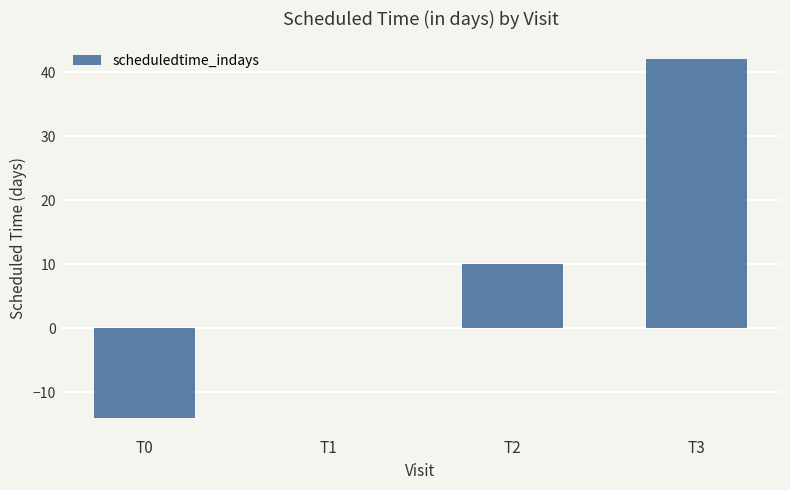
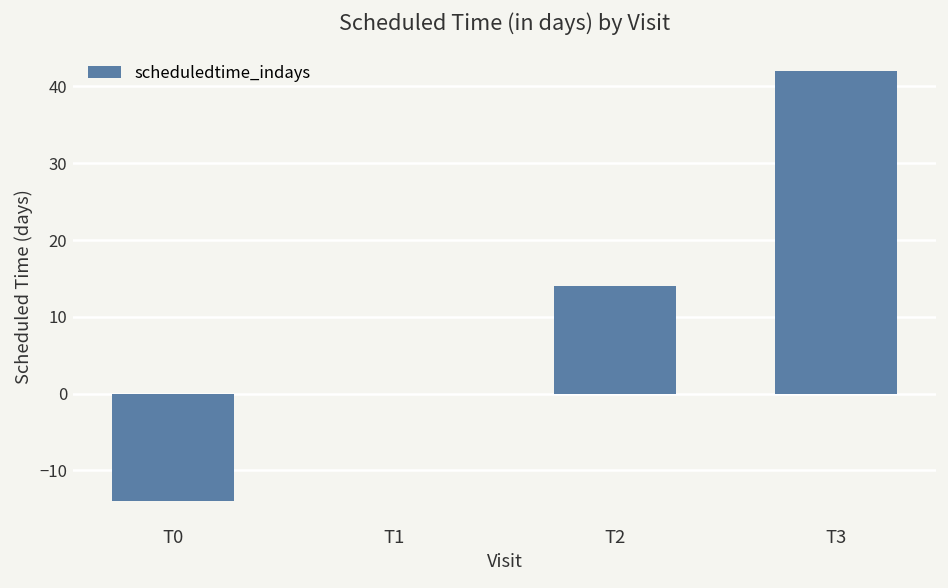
  {
    "T0": -14,
    "T1": 0,
-   "T2": 10,
+   "T2": 14,
    "T3": 42
  }
